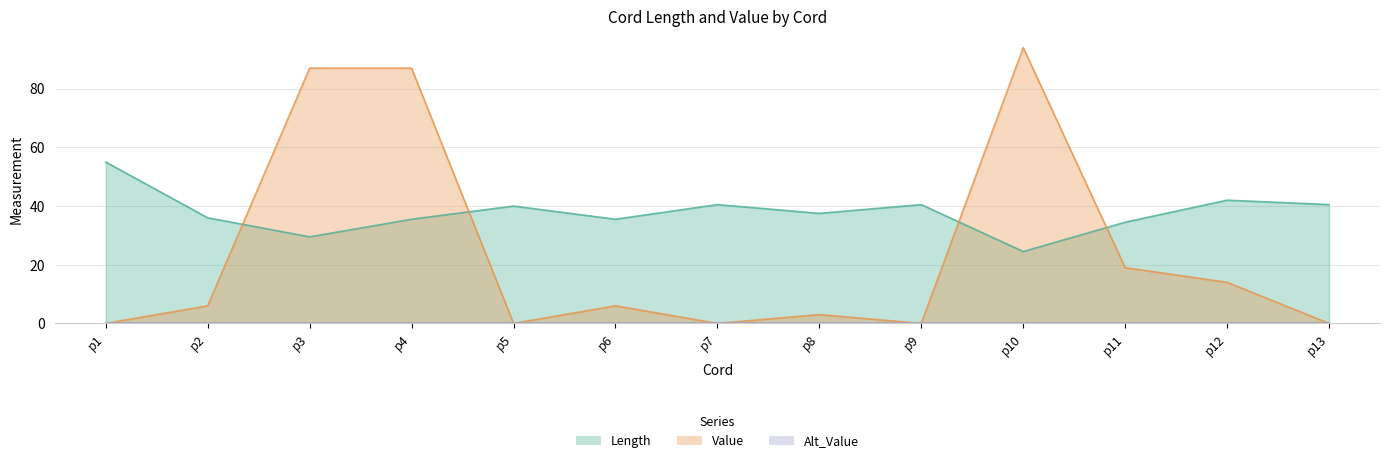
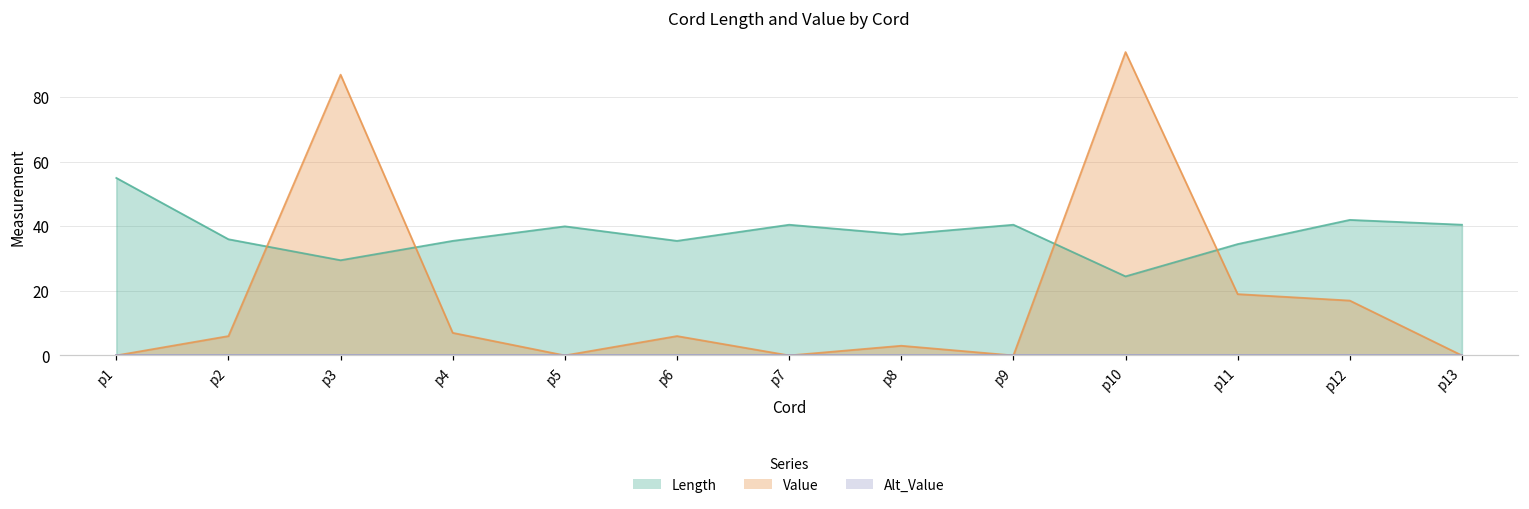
  {
    "Value": {
      "p2": 6,
      "p3": 87,
-     "p4": 87,
+     "p4": 7,
      "p6": 6,
      "p8": 3,
      "p10": 94,
      "p11": 19,
-     "p12": 14
+     "p12": 17
    }
  }
